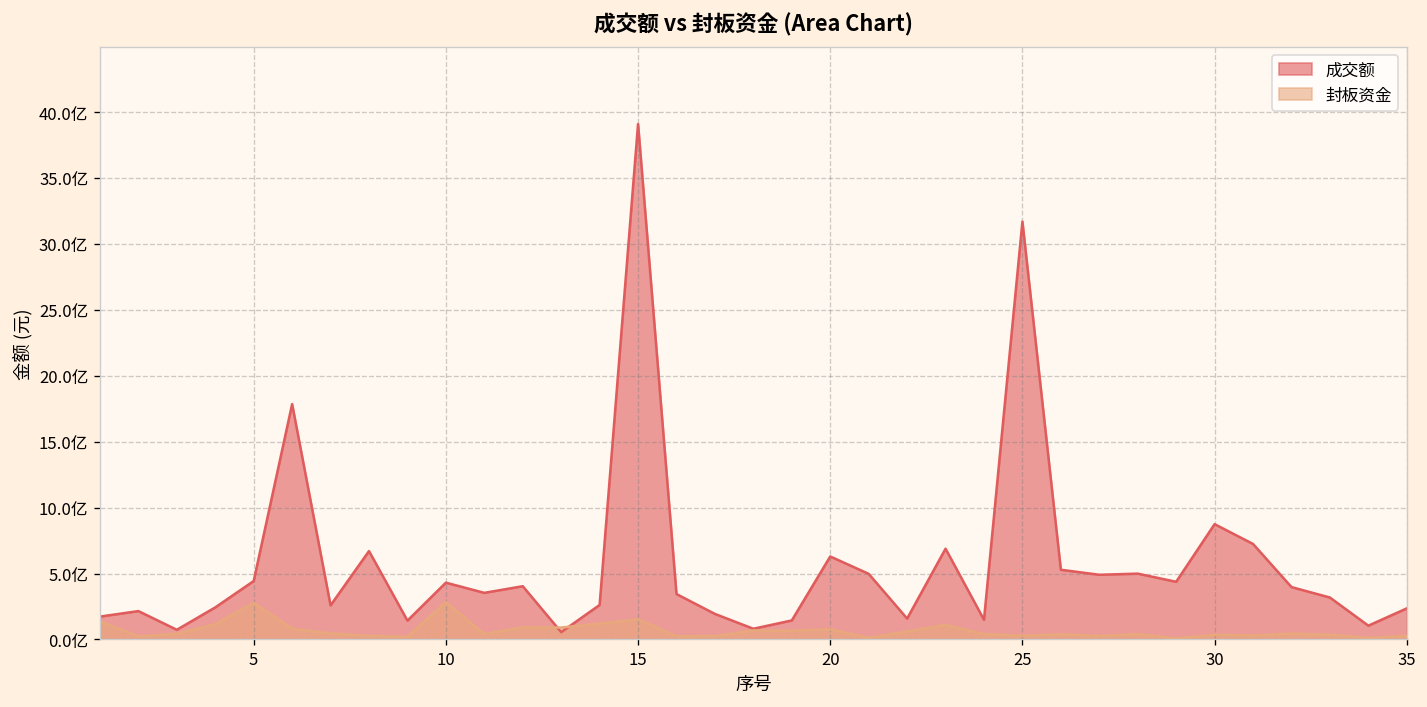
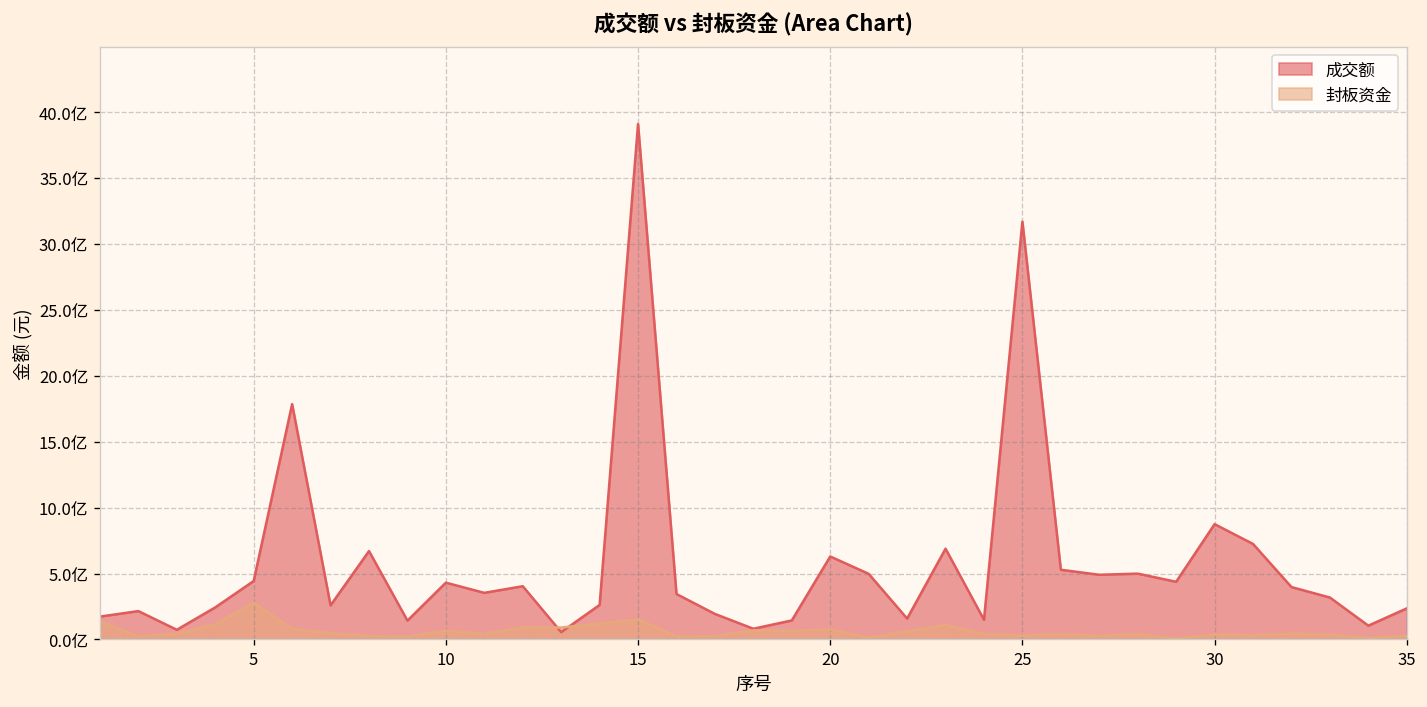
  {
    "成交额": {
      "5": "4.4亿",
      "10": "4.3亿",
      "15": "39.1亿",
      "20": "6.3亿",
      "25": "31.7亿",
      "30": "8.7亿",
      "35": "2.4亿"
    },
    "封板资金": {
      "5": "2.8亿",
-     "10": "2.8亿",
+     "10": "0.7亿",
      "15": "1.5亿",
      "20": "0.8亿",
      "25": "0.3亿",
      "30": "0.4亿",
      "35": "0.3亿"
    }
  }
